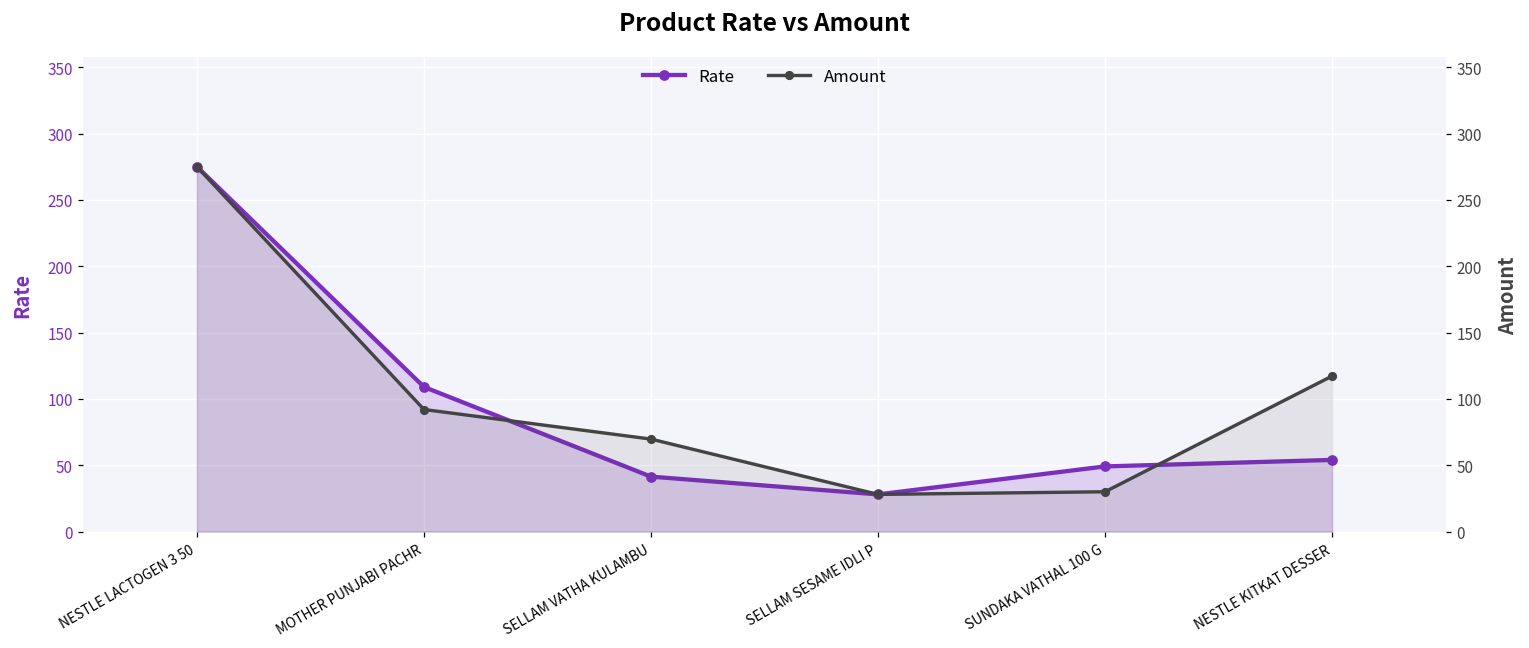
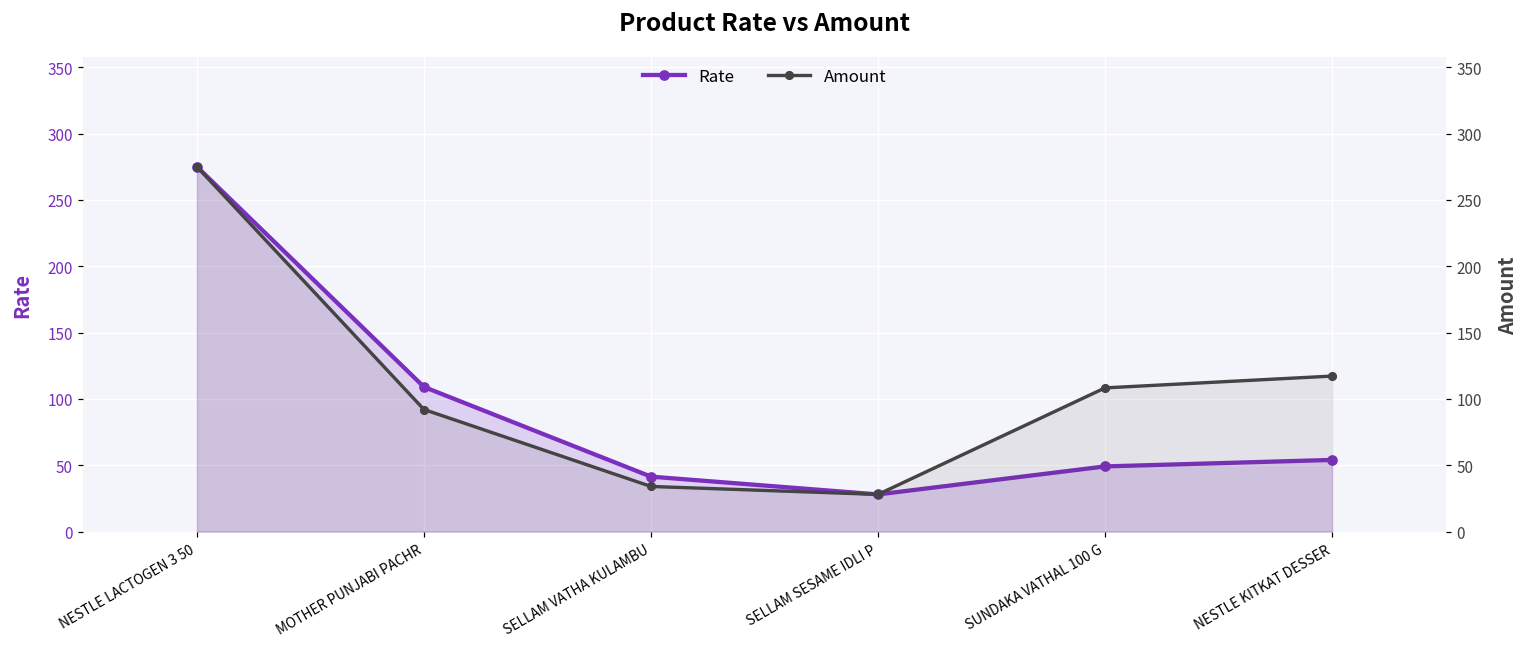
  {
    "Rate": {
      "NESTLE LACTOGEN 3 50": 275,
      "MOTHER PUNJABI PACHR": 109,
      "SELLAM VATHA KULAMBU": 41,
      "SELLAM SESAME IDLI P": 28,
      "SUNDAKA VATHAL 100 G": 49,
      "NESTLE KITKAT DESSER": 54
    },
    "Amount": {
      "NESTLE LACTOGEN 3 50": 275,
      "MOTHER PUNJABI PACHR": 92,
-     "SELLAM VATHA KULAMBU": 70,
+     "SELLAM VATHA KULAMBU": 34,
      "SELLAM SESAME IDLI P": 28,
-     "SUNDAKA VATHAL 100 G": 30,
+     "SUNDAKA VATHAL 100 G": 108,
      "NESTLE KITKAT DESSER": 117
    }
  }
